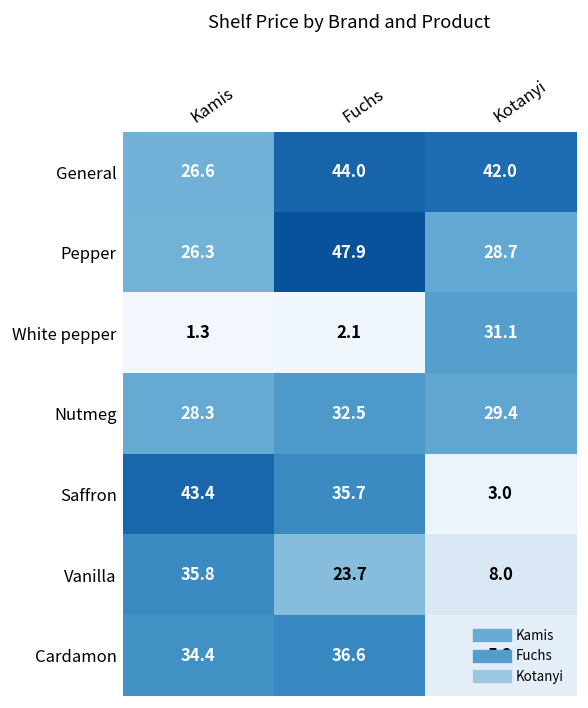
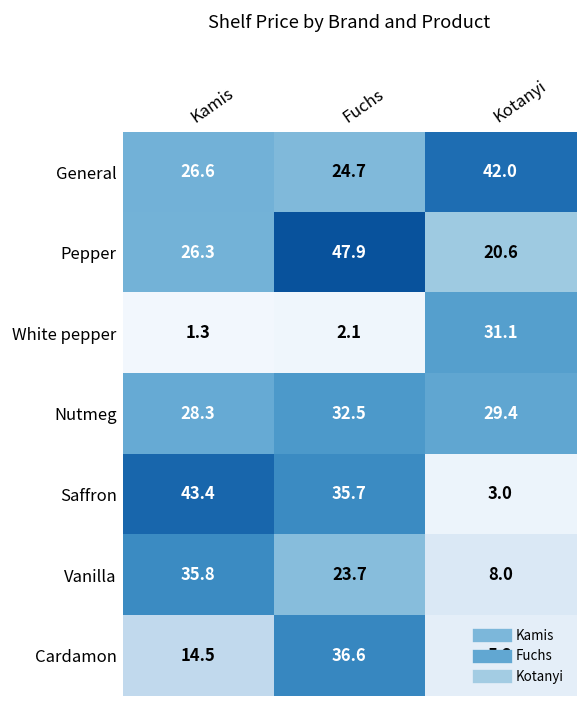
  {
    "General": {
      "Kamis": 26.6,
-     "Fuchs": 44.0,
+     "Fuchs": 24.7,
      "Kotanyi": 42.0
    },
    "Pepper": {
      "Kamis": 26.3,
      "Fuchs": 47.9,
-     "Kotanyi": 28.7
+     "Kotanyi": 20.6
    },
    "White pepper": {
      "Kamis": 1.3,
      "Fuchs": 2.1,
      "Kotanyi": 31.1
    },
    "Nutmeg": {
      "Kamis": 28.3,
      "Fuchs": 32.5,
      "Kotanyi": 29.4
    },
    "Saffron": {
      "Kamis": 43.4,
      "Fuchs": 35.7,
      "Kotanyi": 3.0
    },
    "Vanilla": {
      "Kamis": 35.8,
      "Fuchs": 23.7,
      "Kotanyi": 8.0
    },
    "Cardamon": {
-     "Kamis": 34.4,
+     "Kamis": 14.5,
      "Fuchs": 36.6,
      "Kotanyi": 5.2
    }
  }
